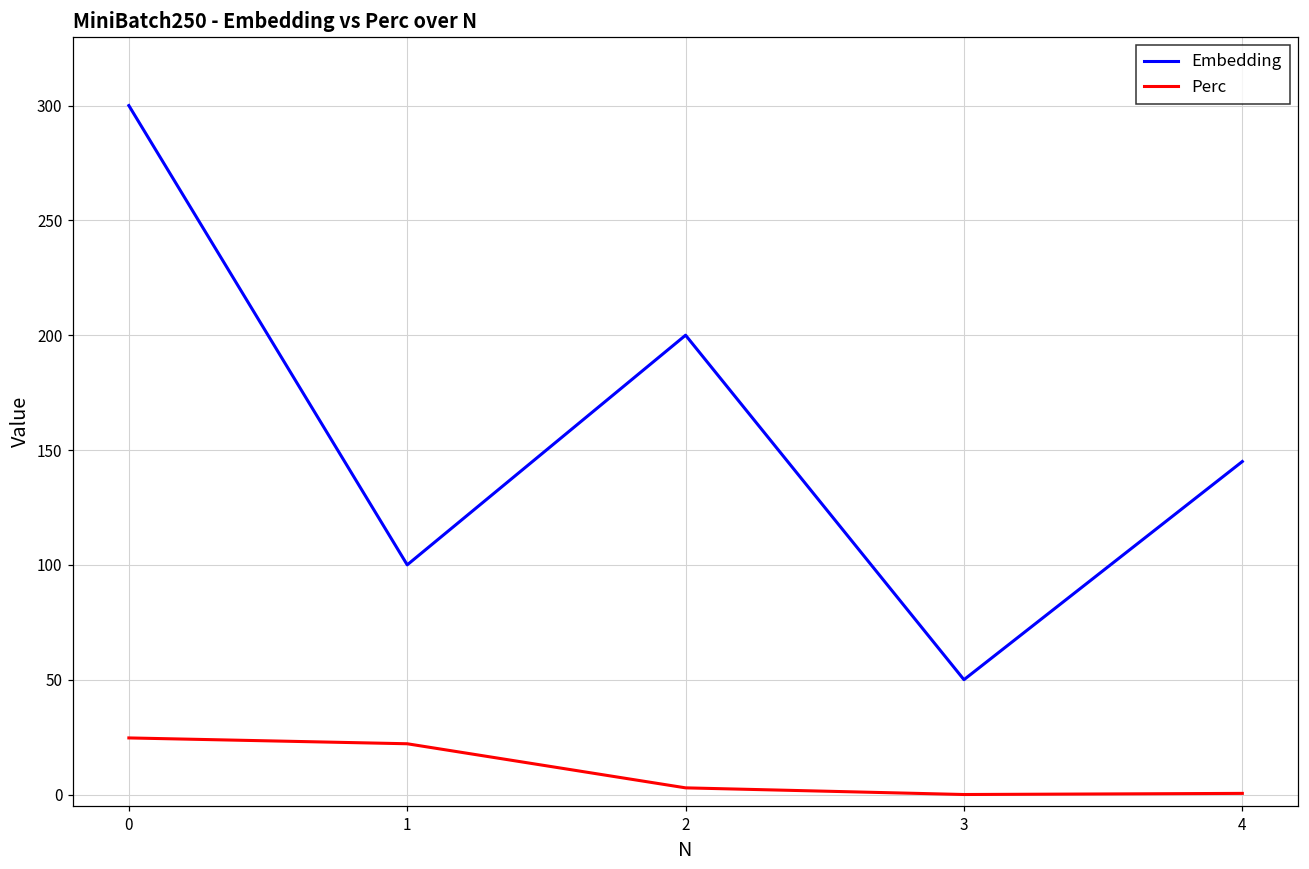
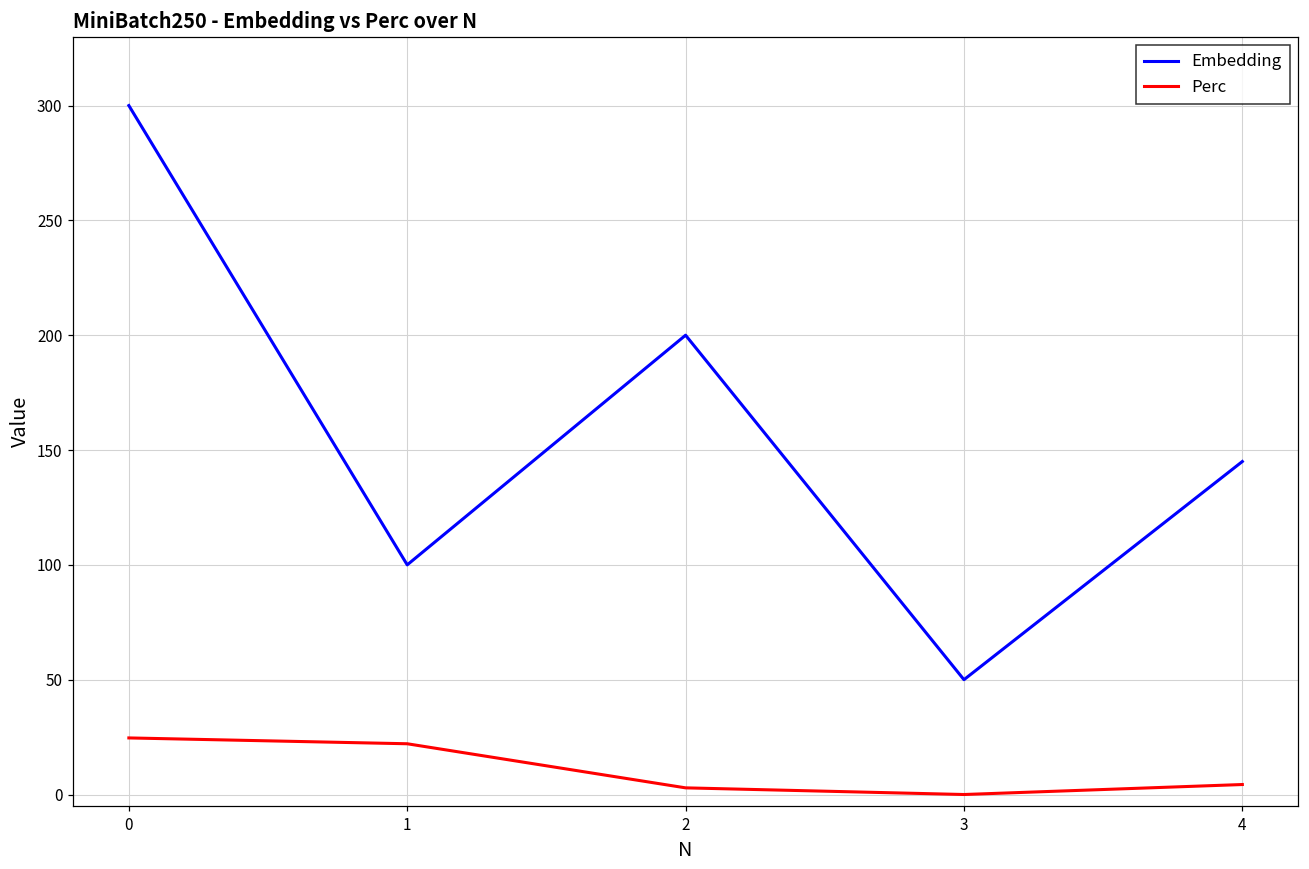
  {
    "Embedding": {
      "0": 300,
      "1": 100,
      "2": 200,
      "3": 50,
      "4": 145
    },
    "Perc": {
      "0": 25,
      "1": 22,
      "2": 3,
      "3": 0,
-     "4": 0
+     "4": 4
    }
  }
